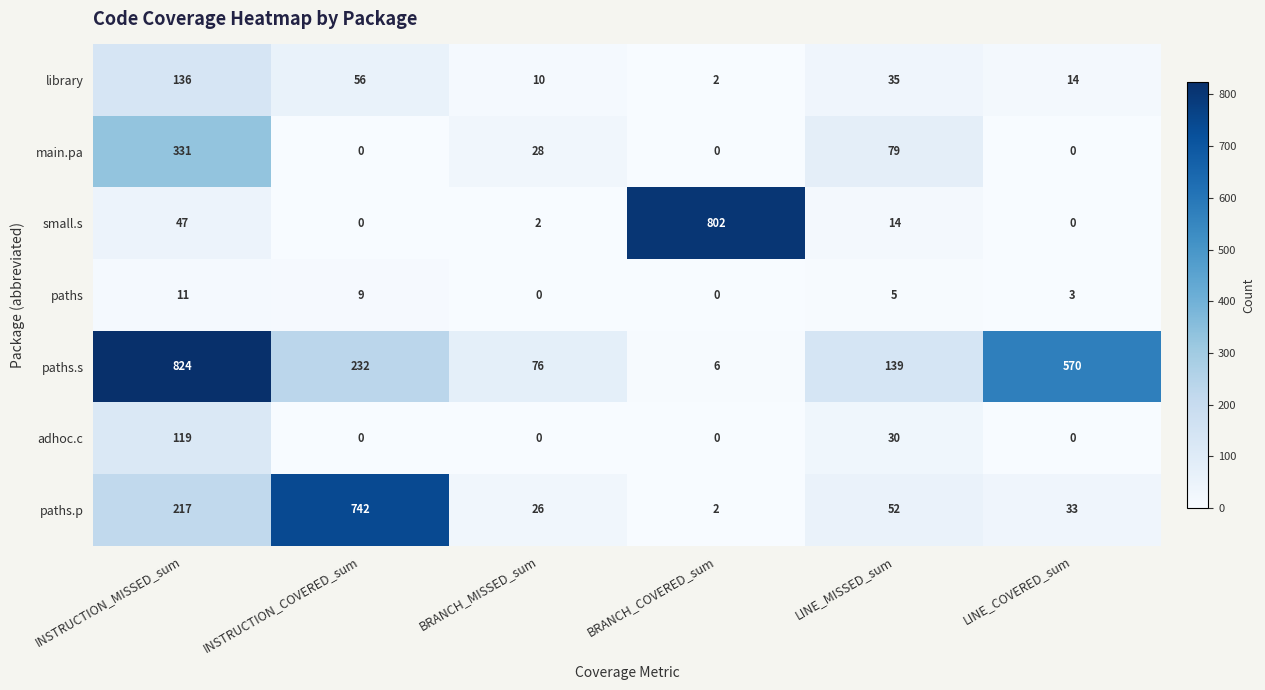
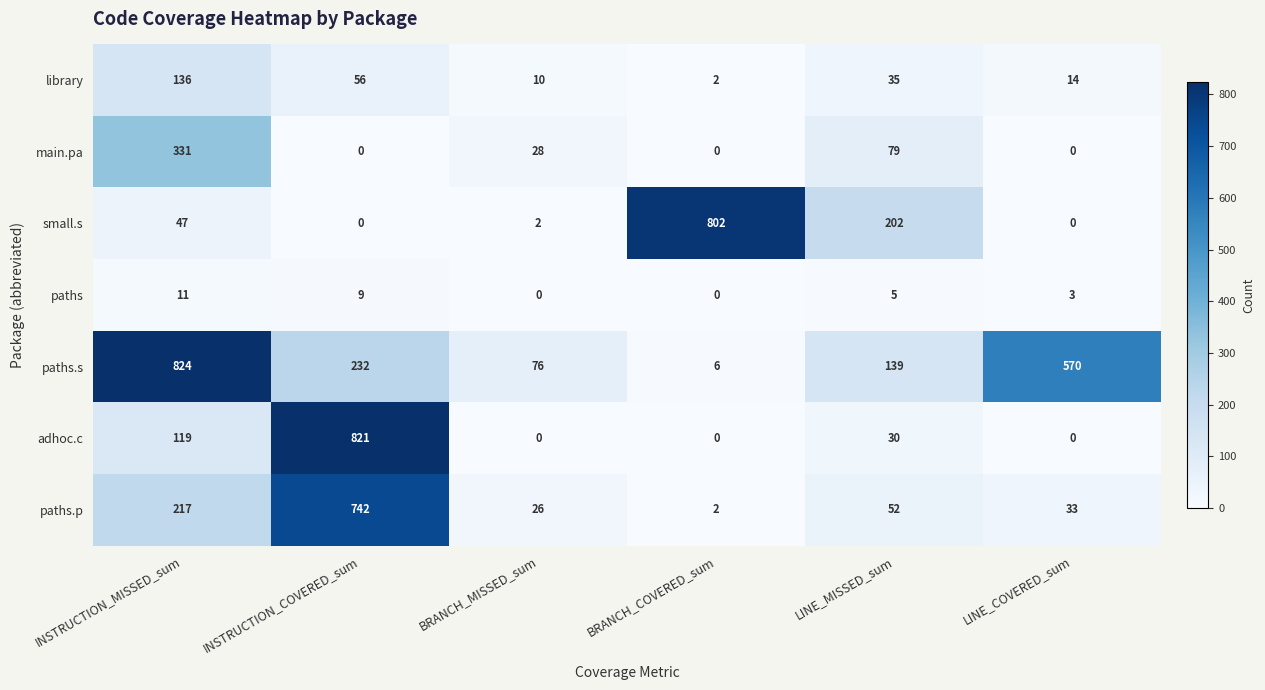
  {
    "library": {
      "INSTRUCTION_MISSED_sum": 136,
      "INSTRUCTION_COVERED_sum": 56,
      "BRANCH_MISSED_sum": 10,
      "BRANCH_COVERED_sum": 2,
      "LINE_MISSED_sum": 35,
      "LINE_COVERED_sum": 14
    },
    "main.pa": {
      "INSTRUCTION_MISSED_sum": 331,
      "INSTRUCTION_COVERED_sum": 0,
      "BRANCH_MISSED_sum": 28,
      "BRANCH_COVERED_sum": 0,
      "LINE_MISSED_sum": 79,
      "LINE_COVERED_sum": 0
    },
    "small.s": {
      "INSTRUCTION_MISSED_sum": 47,
      "INSTRUCTION_COVERED_sum": 0,
      "BRANCH_MISSED_sum": 2,
      "BRANCH_COVERED_sum": 802,
-     "LINE_MISSED_sum": 14,
+     "LINE_MISSED_sum": 202,
      "LINE_COVERED_sum": 0
    },
    "paths": {
      "INSTRUCTION_MISSED_sum": 11,
      "INSTRUCTION_COVERED_sum": 9,
      "BRANCH_MISSED_sum": 0,
      "BRANCH_COVERED_sum": 0,
      "LINE_MISSED_sum": 5,
      "LINE_COVERED_sum": 3
    },
    "paths.s": {
      "INSTRUCTION_MISSED_sum": 824,
      "INSTRUCTION_COVERED_sum": 232,
      "BRANCH_MISSED_sum": 76,
      "BRANCH_COVERED_sum": 6,
      "LINE_MISSED_sum": 139,
      "LINE_COVERED_sum": 570
    },
    "adhoc.c": {
      "INSTRUCTION_MISSED_sum": 119,
-     "INSTRUCTION_COVERED_sum": 0,
+     "INSTRUCTION_COVERED_sum": 821,
      "BRANCH_MISSED_sum": 0,
      "BRANCH_COVERED_sum": 0,
      "LINE_MISSED_sum": 30,
      "LINE_COVERED_sum": 0
    },
    "paths.p": {
      "INSTRUCTION_MISSED_sum": 217,
      "INSTRUCTION_COVERED_sum": 742,
      "BRANCH_MISSED_sum": 26,
      "BRANCH_COVERED_sum": 2,
      "LINE_MISSED_sum": 52,
      "LINE_COVERED_sum": 33
    }
  }
